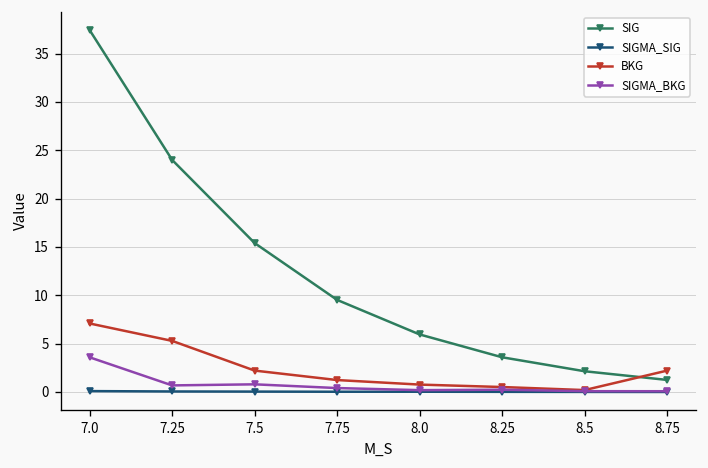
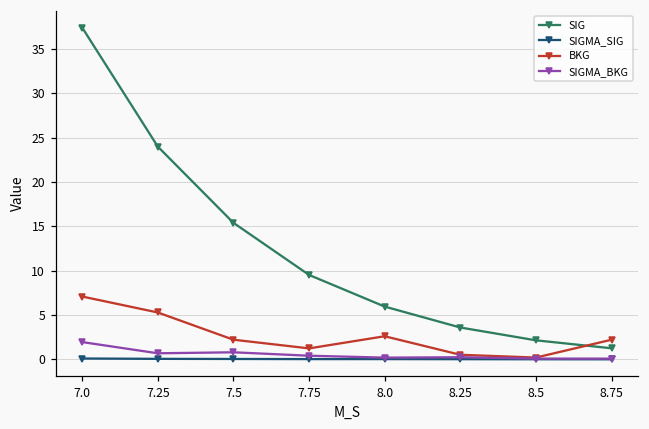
  {
    "BKG": {
      "7.0": 7,
      "7.25": 5,
      "7.5": 2,
      "7.75": 1,
-     "8.0": 1,
+     "8.0": 3,
      "8.75": 2
    },
    "SIGMA_BKG": {
-     "7.0": 4,
+     "7.0": 2,
      "7.25": 1,
      "7.5": 1,
      "7.75": 0
    }
  }
